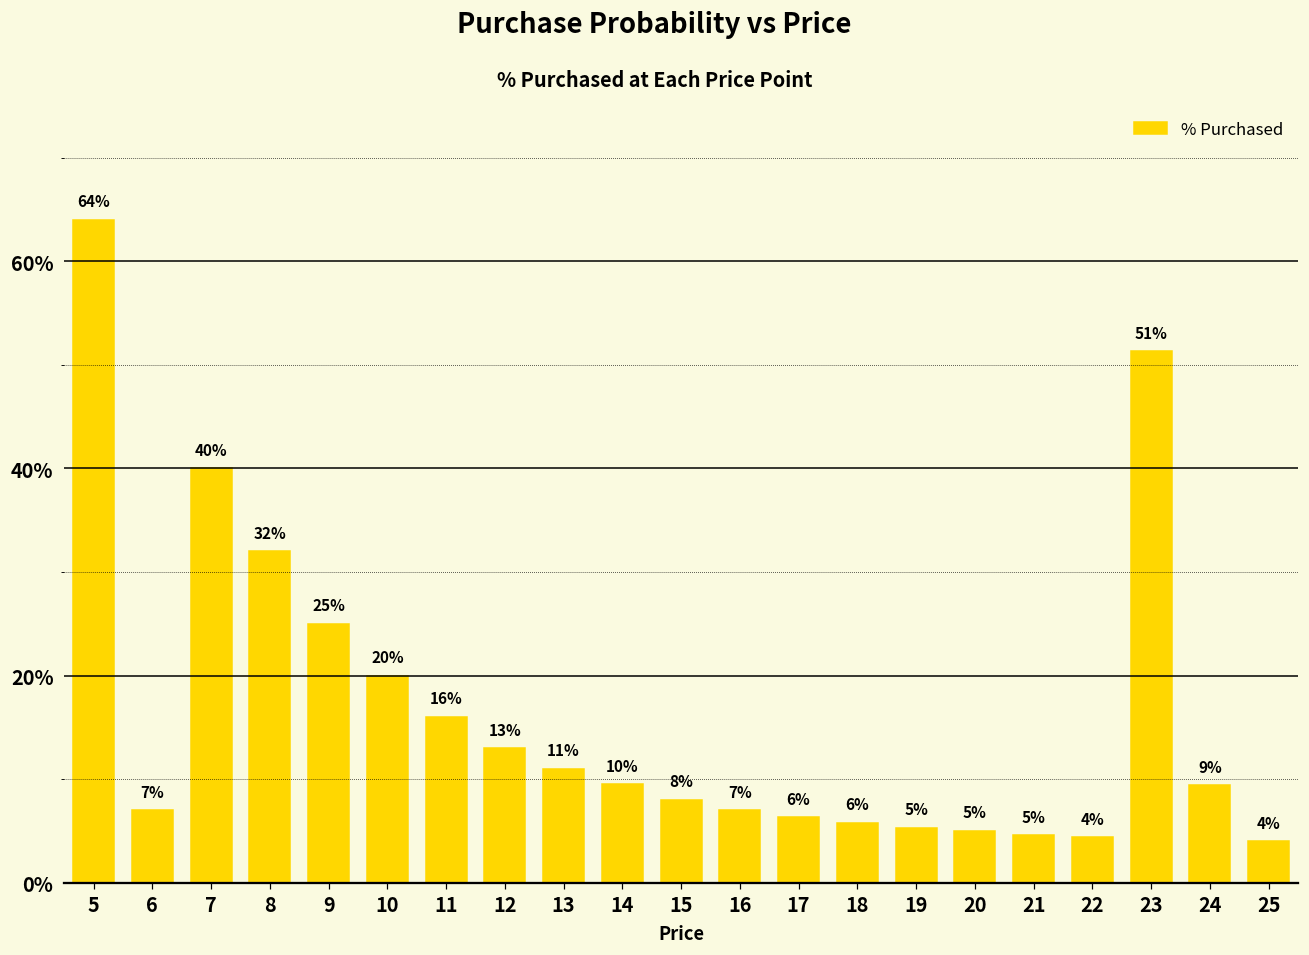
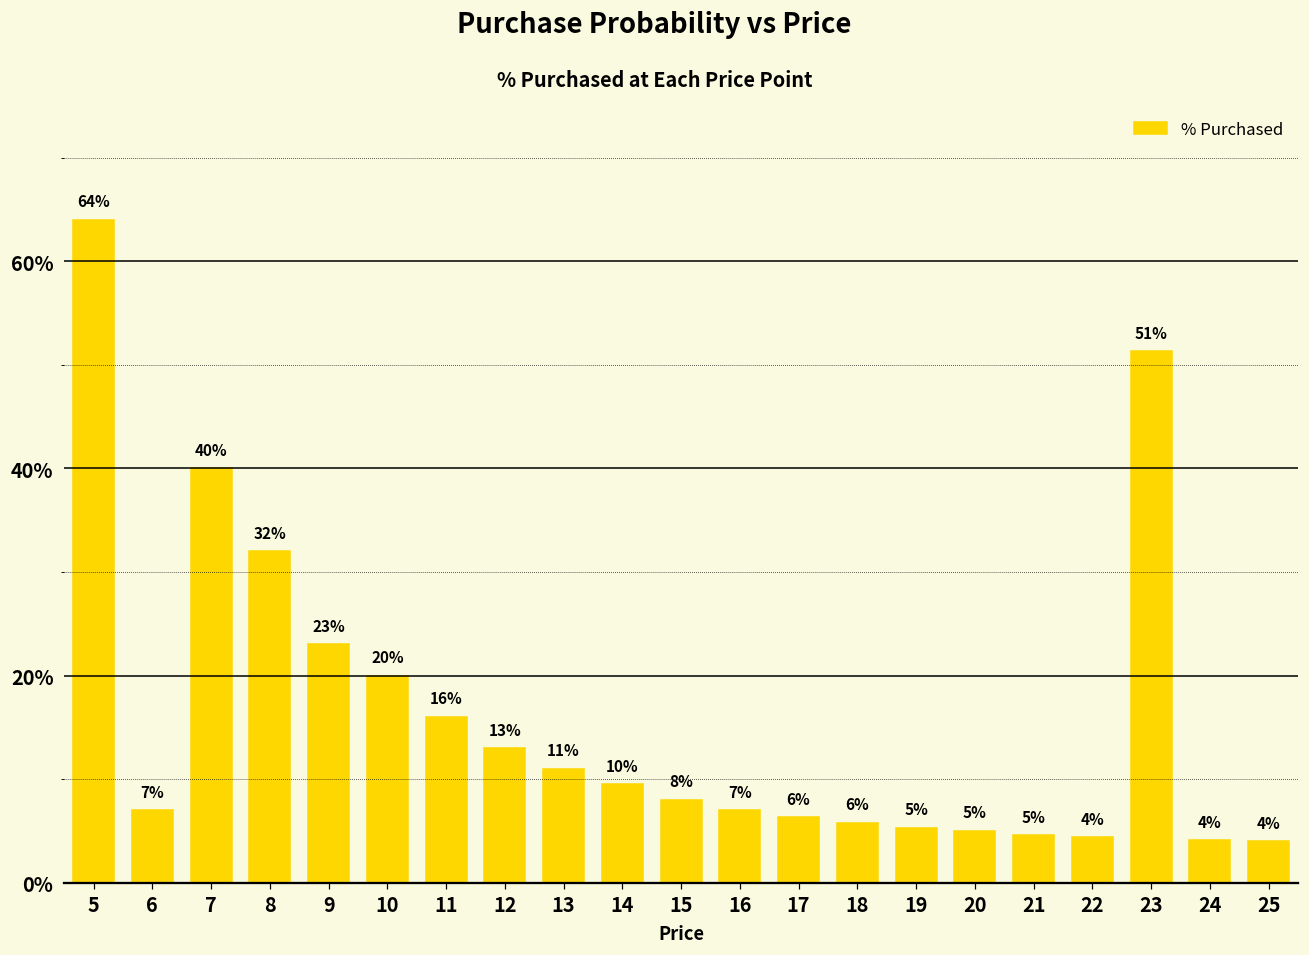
  {
    "5": "64%",
    "6": "7%",
    "7": "40%",
    "8": "32%",
-   "9": "25%",
+   "9": "23%",
    "10": "20%",
    "11": "16%",
    "12": "13%",
    "13": "11%",
    "14": "10%",
    "15": "8%",
    "16": "7%",
    "17": "6%",
    "18": "6%",
    "19": "5%",
    "20": "5%",
    "21": "5%",
    "22": "4%",
    "23": "51%",
-   "24": "9%",
+   "24": "4%",
    "25": "4%"
  }
